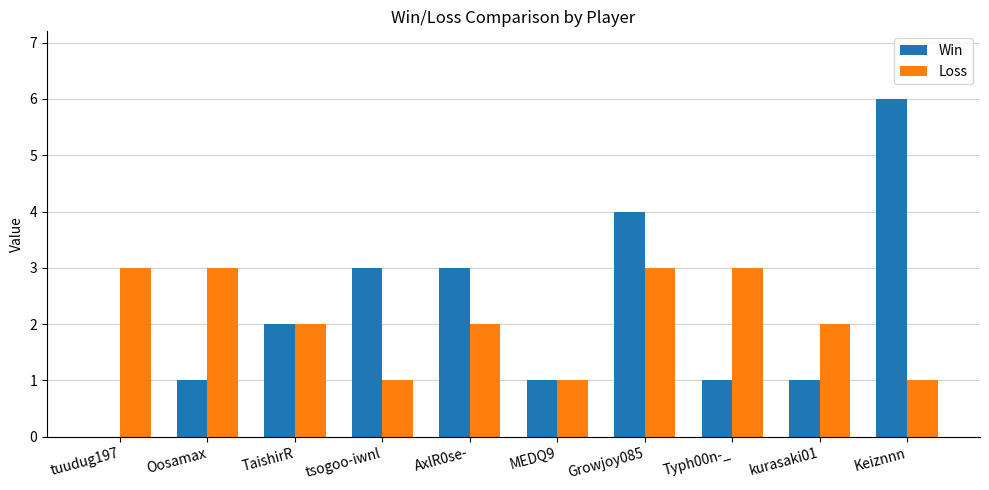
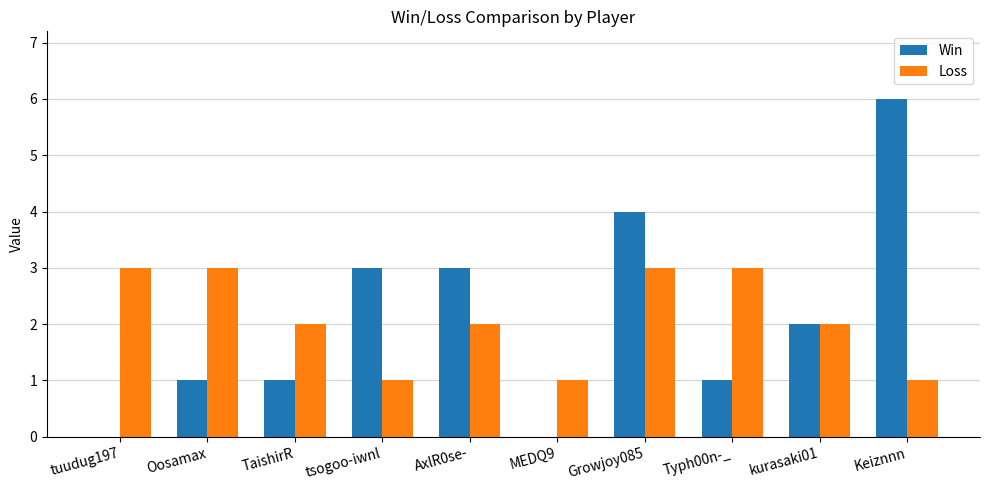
  {
    "Win": {
      "tuudug197": 0,
      "Oosamax": 1,
-     "TaishirR": 2,
+     "TaishirR": 1,
      "tsogoo-iwnl": 3,
      "AxlR0se-": 3,
-     "MEDQ9": 1,
+     "MEDQ9": 0,
      "Growjoy085": 4,
      "Typh00n-_": 1,
-     "kurasaki01": 1,
+     "kurasaki01": 2,
      "Keiznnn": 6
    },
    "Loss": {
      "tuudug197": 3,
      "Oosamax": 3,
      "TaishirR": 2,
      "tsogoo-iwnl": 1,
      "AxlR0se-": 2,
      "MEDQ9": 1,
      "Growjoy085": 3,
      "Typh00n-_": 3,
      "kurasaki01": 2,
      "Keiznnn": 1
    }
  }
